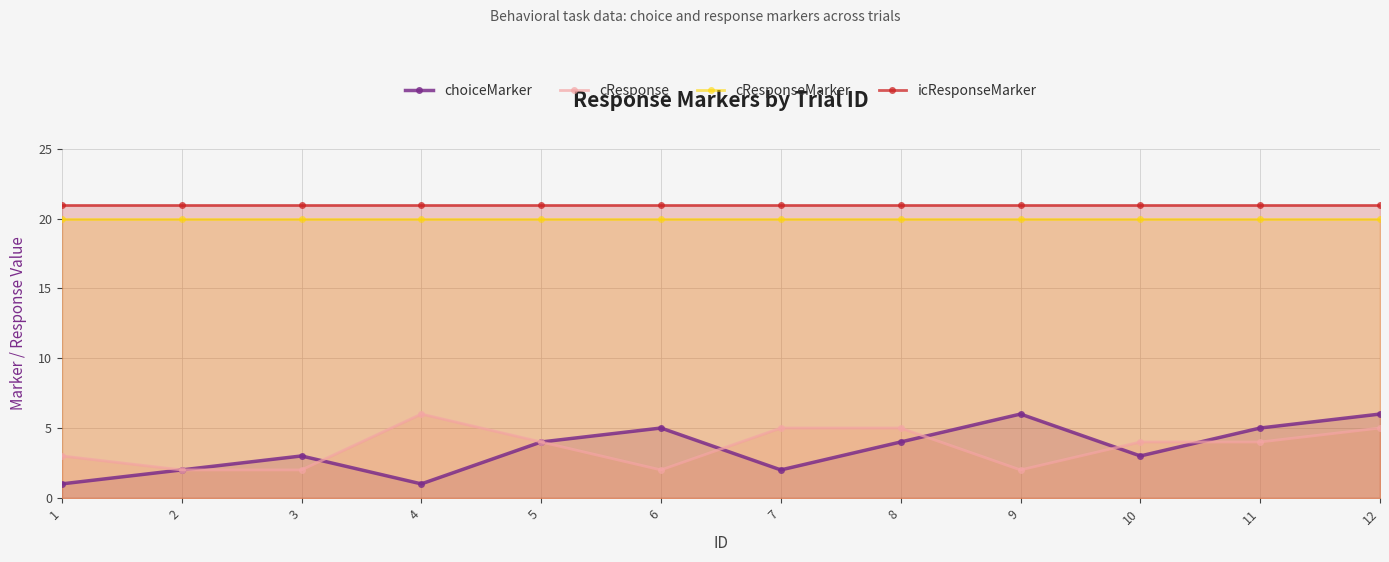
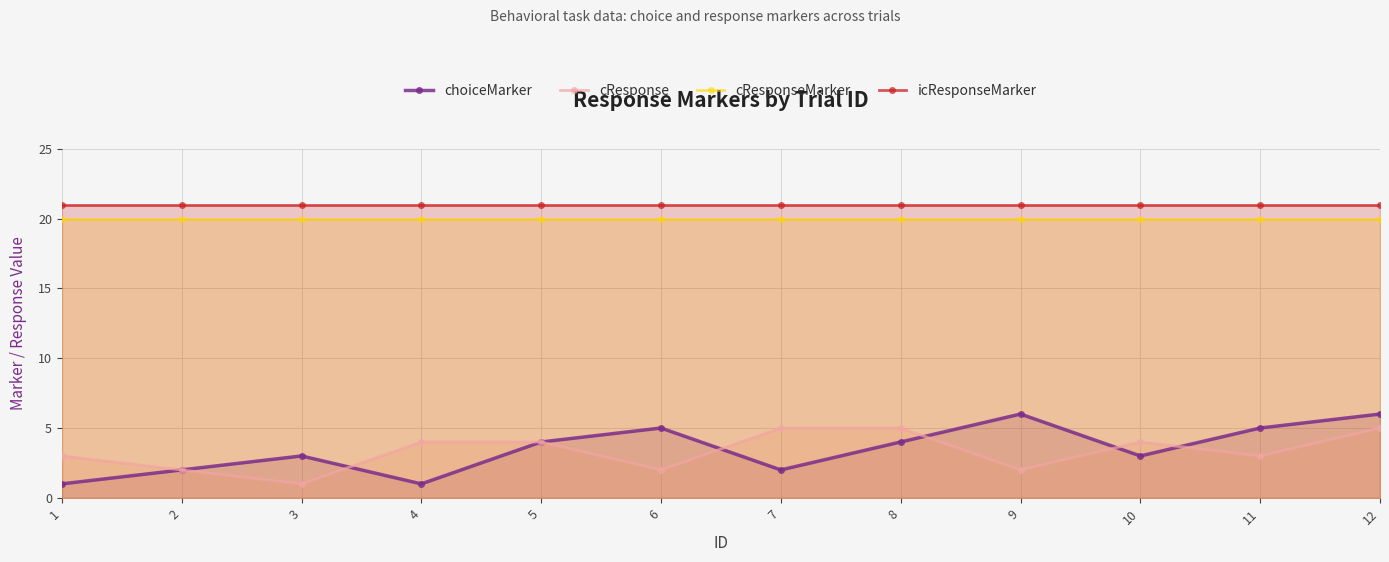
  {
    "choiceMarker": {
      "1": 1,
      "3": 3,
      "4": 1,
      "6": 5,
      "7": 2,
      "8": 4,
      "9": 6,
      "10": 3,
      "11": 5,
      "12": 6
    },
    "cResponse": {
      "1": 3,
-     "3": 2,
-     "4": 6,
+     "3": 1,
+     "4": 4,
      "6": 2,
      "7": 5,
      "8": 5,
      "9": 2,
      "10": 4,
-     "11": 4,
+     "11": 3,
      "12": 5
    },
    "cResponseMarker": {
      "1": 20,
      "2": 20,
      "3": 20,
      "4": 20,
      "5": 20,
      "6": 20,
      "7": 20,
      "8": 20,
      "9": 20,
      "10": 20,
      "11": 20,
      "12": 20
    },
    "icResponseMarker": {
      "1": 21,
      "2": 21,
      "3": 21,
      "4": 21,
      "5": 21,
      "6": 21,
      "7": 21,
      "8": 21,
      "9": 21,
      "10": 21,
      "11": 21,
      "12": 21
    }
  }
